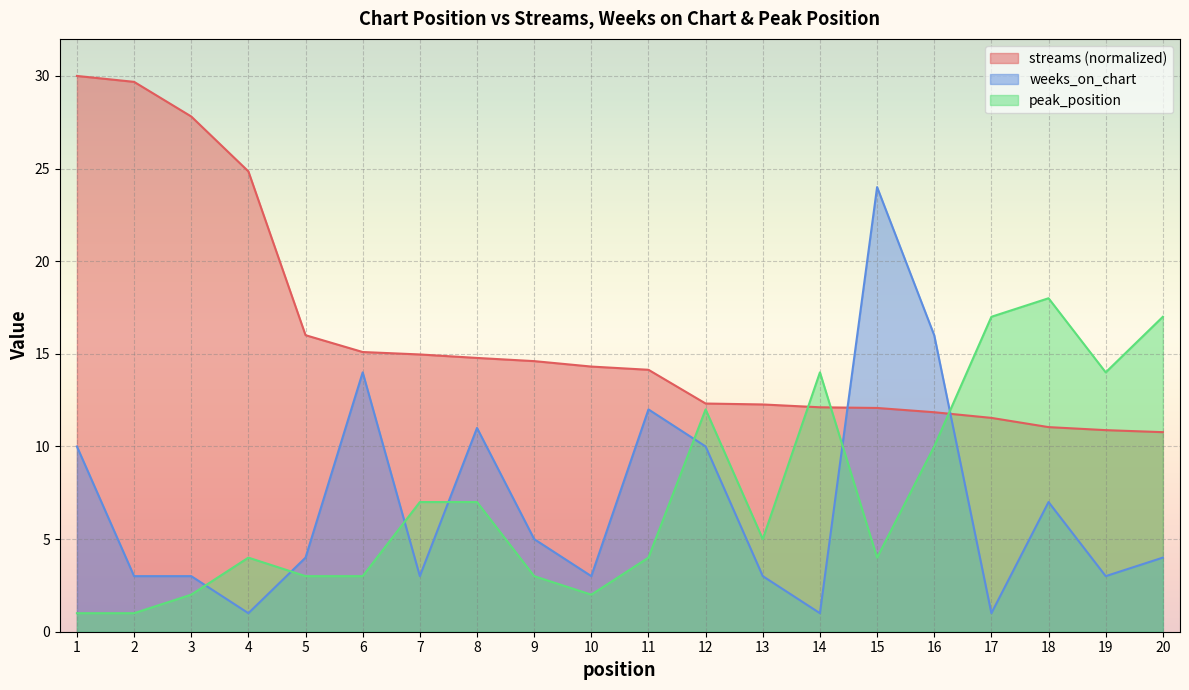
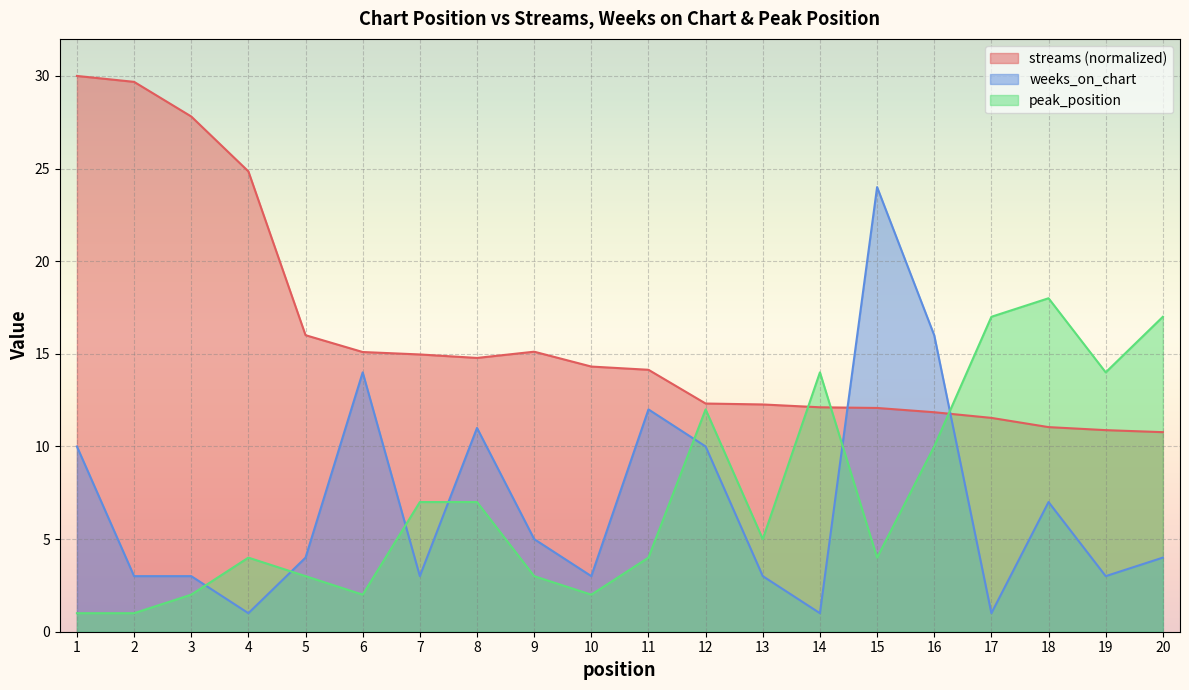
  {
    "streams (normalized)": {
      "1": 30.0,
      "2": 29.7,
      "3": 27.8,
      "4": 24.8,
      "5": 16.0,
      "6": 15.1,
      "7": 15.0,
      "8": 14.8,
-     "9": 14.6,
+     "9": 15.1,
      "10": 14.3,
      "11": 14.1,
      "12": 12.3,
      "13": 12.3,
      "14": 12.1,
      "15": 12.1,
      "16": 11.8,
      "17": 11.5,
      "18": 11.0,
      "19": 10.9,
      "20": 10.8
    },
    "weeks_on_chart": {
      "1": 10.0,
      "2": 3.0,
      "3": 3.0,
      "4": 1.0,
      "5": 4.0,
      "6": 14.0,
      "7": 3.0,
      "8": 11.0,
      "9": 5.0,
      "10": 3.0,
      "11": 12.0,
      "12": 10.0,
      "13": 3.0,
      "14": 1.0,
      "15": 24.0,
      "16": 16.0,
      "17": 1.0,
      "18": 7.0,
      "19": 3.0,
      "20": 4.0
    },
    "peak_position": {
      "1": 1,
      "2": 1,
      "3": 2,
      "4": 4,
      "5": 3,
-     "6": 3,
+     "6": 2,
      "7": 7,
      "8": 7,
      "9": 3,
      "10": 2,
      "11": 4,
      "12": 12,
      "13": 5,
      "14": 14,
      "15": 4,
      "16": 10,
      "17": 17,
      "18": 18,
      "19": 14,
      "20": 17
    }
  }
